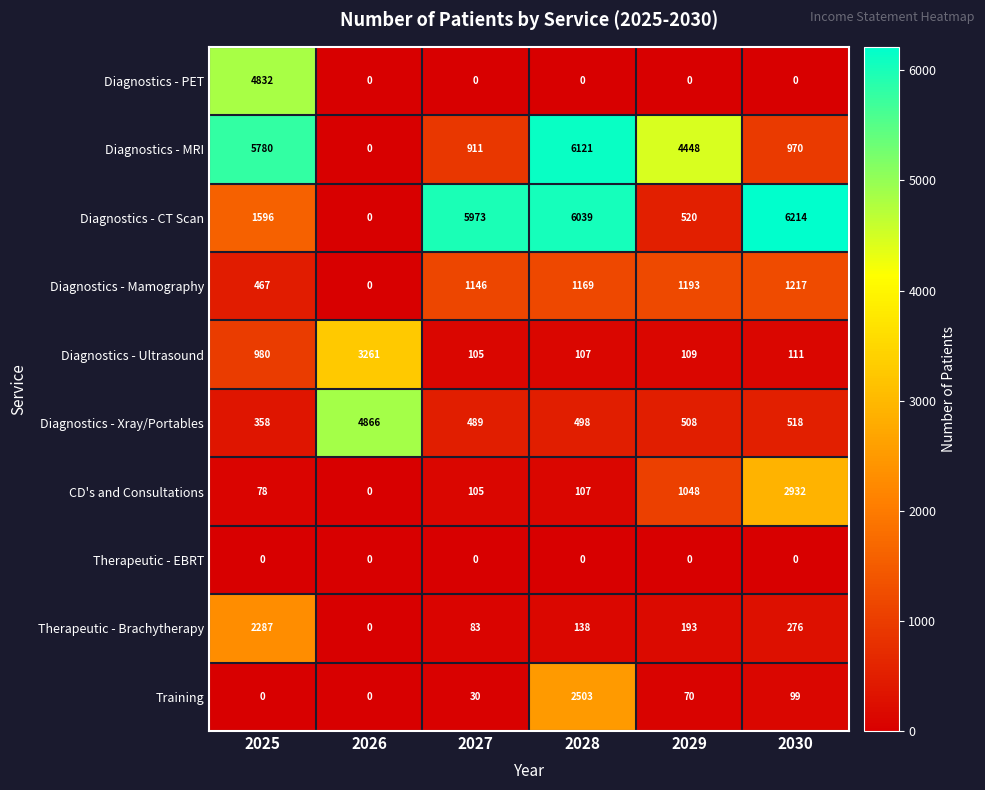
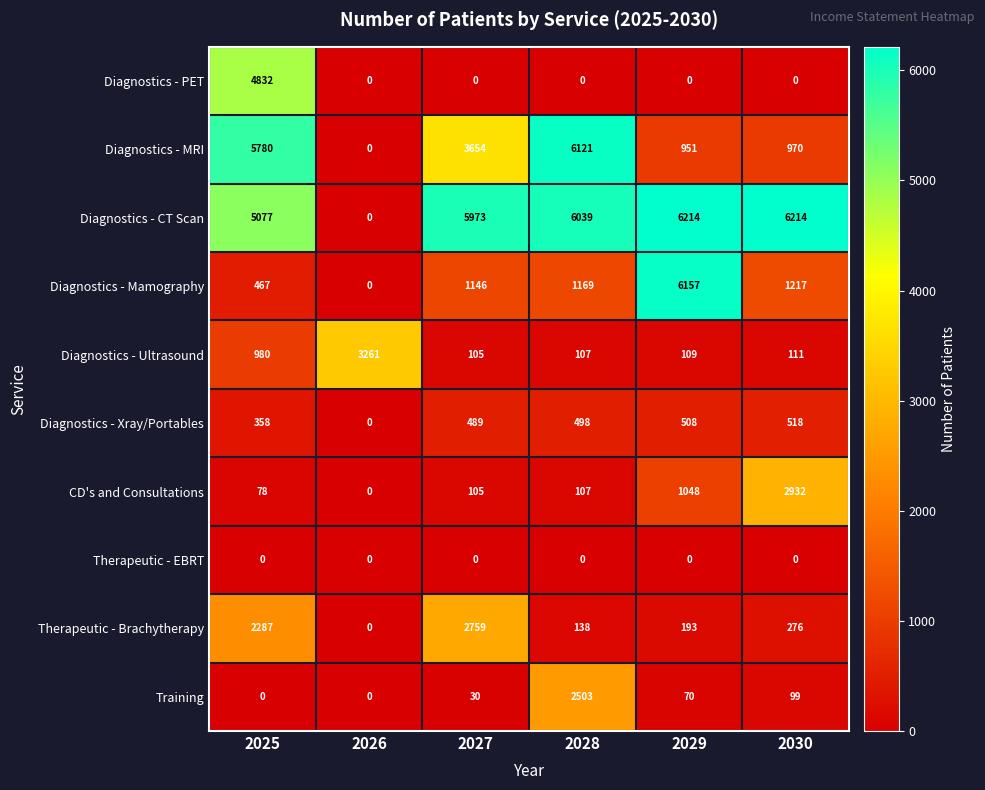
  {
    "Diagnostics - PET": {
      "2025": 4832,
      "2026": 0,
      "2027": 0,
      "2028": 0,
      "2029": 0,
      "2030": 0
    },
    "Diagnostics - MRI": {
      "2025": 5780,
      "2026": 0,
-     "2027": 911,
+     "2027": 3654,
      "2028": 6121,
-     "2029": 4448,
+     "2029": 951,
      "2030": 970
    },
    "Diagnostics - CT Scan": {
-     "2025": 1596,
+     "2025": 5077,
      "2026": 0,
      "2027": 5973,
      "2028": 6039,
-     "2029": 520,
+     "2029": 6214,
      "2030": 6214
    },
    "Diagnostics - Mamography": {
      "2025": 467,
      "2026": 0,
      "2027": 1146,
      "2028": 1169,
-     "2029": 1193,
+     "2029": 6157,
      "2030": 1217
    },
    "Diagnostics - Ultrasound": {
      "2025": 980,
      "2026": 3261,
      "2027": 105,
      "2028": 107,
      "2029": 109,
      "2030": 111
    },
    "Diagnostics - Xray/Portables": {
      "2025": 358,
-     "2026": 4866,
+     "2026": 0,
      "2027": 489,
      "2028": 498,
      "2029": 508,
      "2030": 518
    },
    "CD's and Consultations": {
      "2025": 78,
      "2026": 0,
      "2027": 105,
      "2028": 107,
      "2029": 1048,
      "2030": 2932
    },
    "Therapeutic - EBRT": {
      "2025": 0,
      "2026": 0,
      "2027": 0,
      "2028": 0,
      "2029": 0,
      "2030": 0
    },
    "Therapeutic - Brachytherapy": {
      "2025": 2287,
      "2026": 0,
-     "2027": 83,
+     "2027": 2759,
      "2028": 138,
      "2029": 193,
      "2030": 276
    },
    "Training": {
      "2025": 0,
      "2026": 0,
      "2027": 30,
      "2028": 2503,
      "2029": 70,
      "2030": 99
    }
  }
